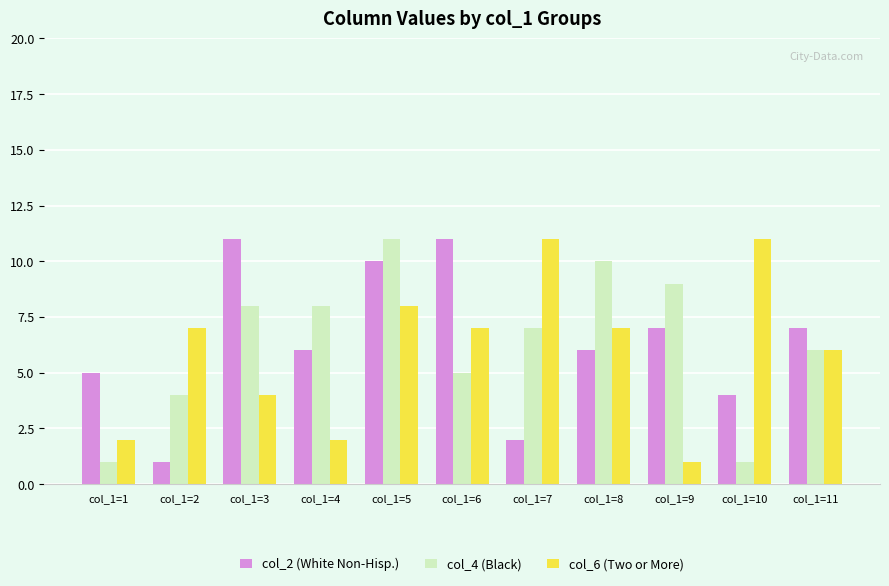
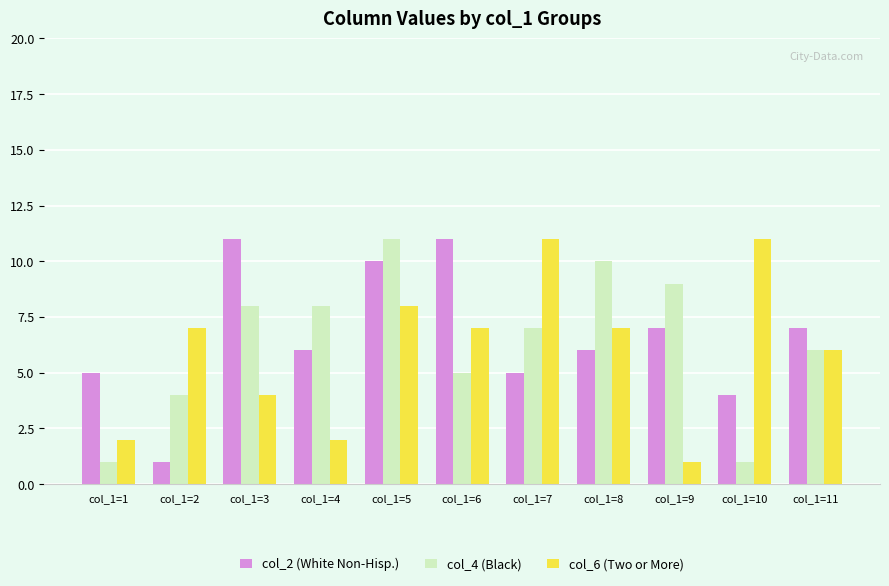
  {
    "col_2 (White Non-Hisp.)": {
      "col_1=1": 5,
      "col_1=2": 1,
      "col_1=3": 11,
      "col_1=4": 6,
      "col_1=5": 10,
      "col_1=6": 11,
-     "col_1=7": 2,
+     "col_1=7": 5,
      "col_1=8": 6,
      "col_1=9": 7,
      "col_1=10": 4,
      "col_1=11": 7
    },
    "col_4 (Black)": {
      "col_1=1": 1,
      "col_1=2": 4,
      "col_1=3": 8,
      "col_1=4": 8,
      "col_1=5": 11,
      "col_1=6": 5,
      "col_1=7": 7,
      "col_1=8": 10,
      "col_1=9": 9,
      "col_1=10": 1,
      "col_1=11": 6
    },
    "col_6 (Two or More)": {
      "col_1=1": 2,
      "col_1=2": 7,
      "col_1=3": 4,
      "col_1=4": 2,
      "col_1=5": 8,
      "col_1=6": 7,
      "col_1=7": 11,
      "col_1=8": 7,
      "col_1=9": 1,
      "col_1=10": 11,
      "col_1=11": 6
    }
  }
